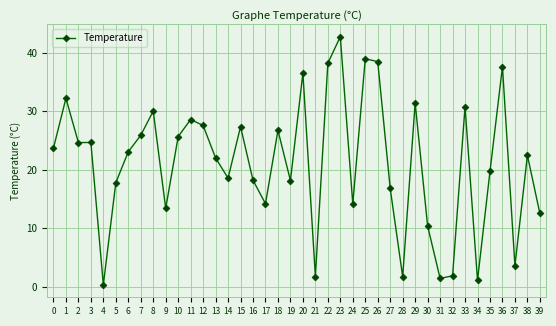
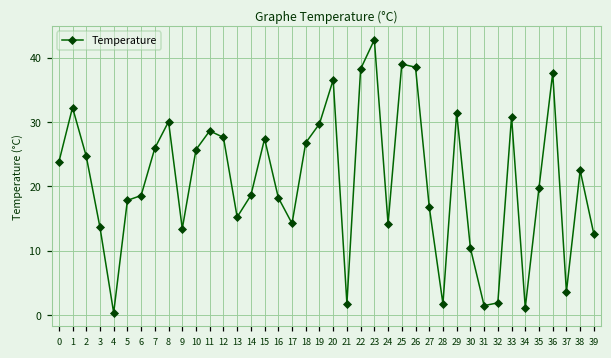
  {
    "0": 24,
    "1": 32,
    "2": 25,
-   "3": 25,
+   "3": 14,
    "4": 0,
    "5": 18,
-   "6": 23,
+   "6": 19,
    "7": 26,
    "8": 30,
    "9": 13,
    "10": 26,
    "11": 29,
    "12": 28,
-   "13": 22,
+   "13": 15,
    "14": 19,
    "15": 27,
    "16": 18,
    "17": 14,
    "18": 27,
-   "19": 18,
+   "19": 30,
    "20": 37,
    "21": 2,
    "22": 38,
    "23": 43,
    "24": 14,
    "25": 39,
    "26": 39,
    "27": 17,
    "28": 2,
    "29": 31,
    "30": 10,
    "31": 1,
    "32": 2,
    "33": 31,
    "34": 1,
    "35": 20,
    "36": 38,
    "37": 4,
    "38": 22,
    "39": 13
  }
